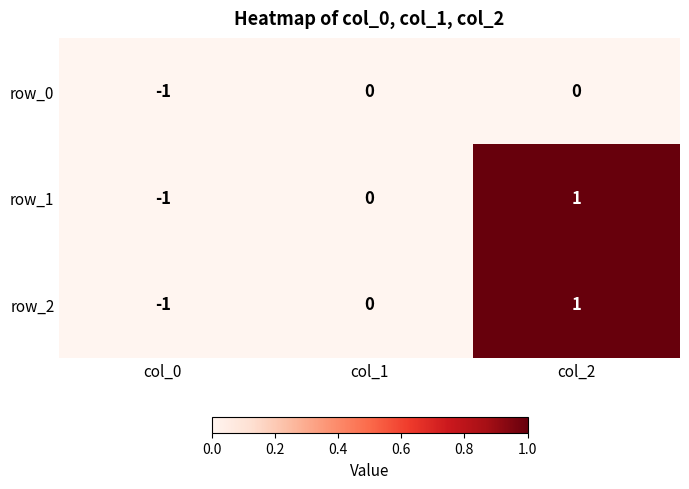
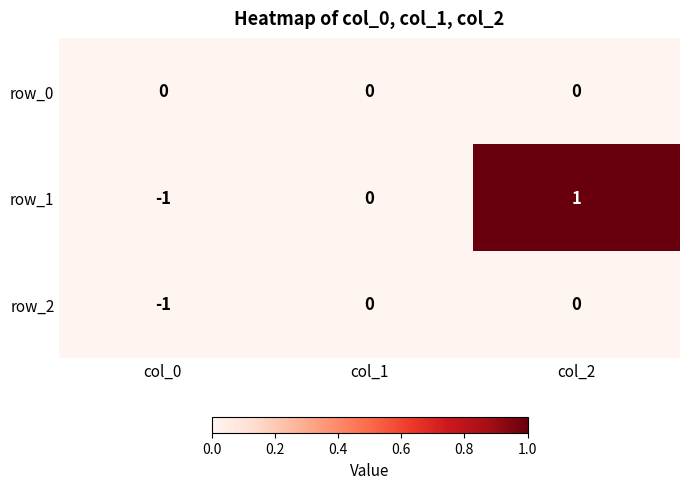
  {
    "row_0": {
-     "col_0": -1,
+     "col_0": 0,
      "col_1": 0,
      "col_2": 0
    },
    "row_1": {
      "col_0": -1,
      "col_1": 0,
      "col_2": 1
    },
    "row_2": {
      "col_0": -1,
      "col_1": 0,
-     "col_2": 1
+     "col_2": 0
    }
  }
